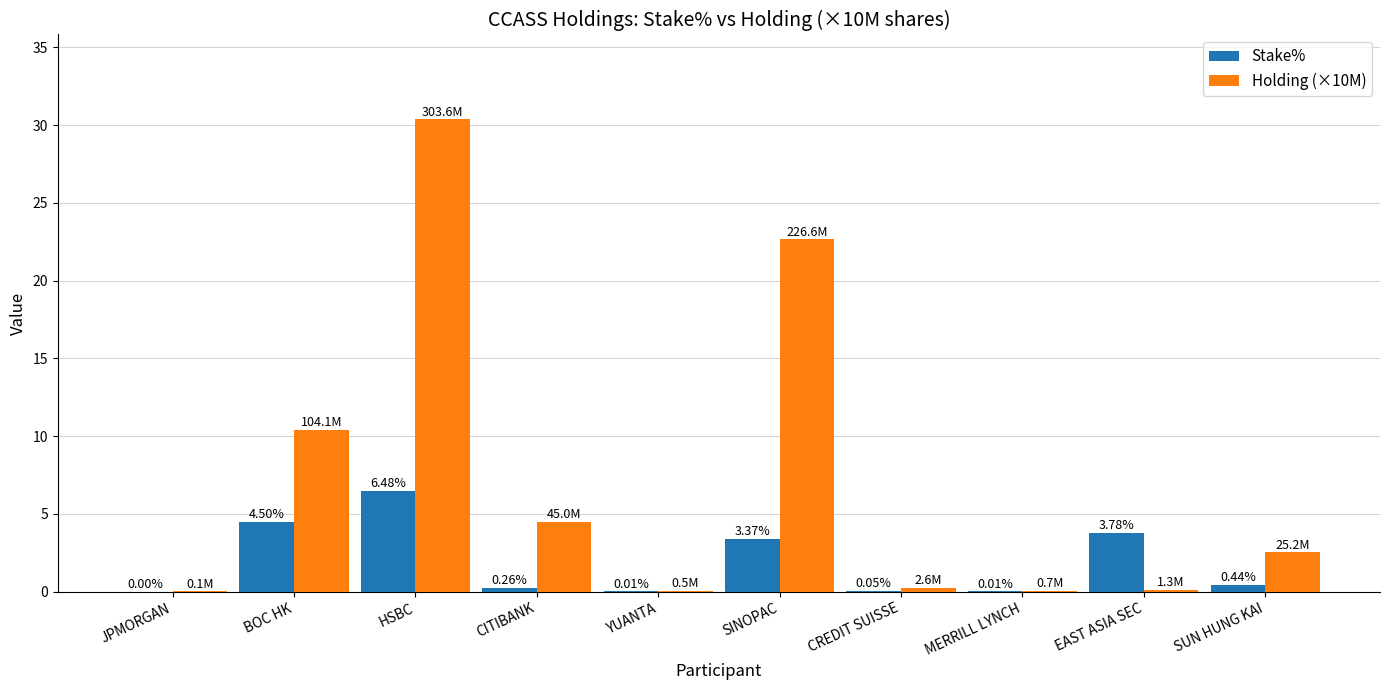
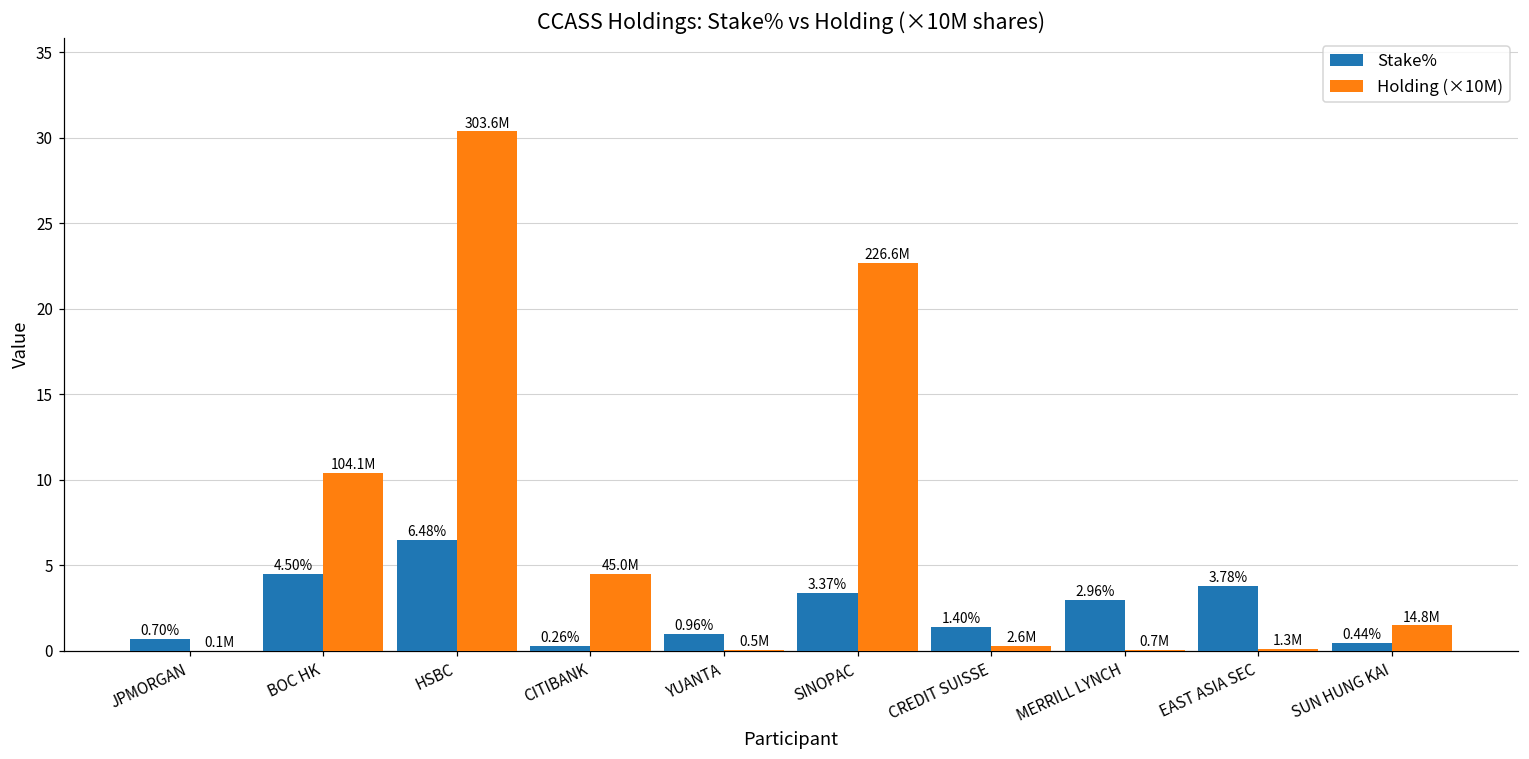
  {
    "Stake%": {
-     "JPMORGAN": "0.00%",
+     "JPMORGAN": "0.70%",
      "BOC HK": "4.50%",
      "HSBC": "6.48%",
      "CITIBANK": "0.26%",
-     "YUANTA": "0.01%",
+     "YUANTA": "0.96%",
      "SINOPAC": "3.37%",
-     "CREDIT SUISSE": "0.05%",
-     "MERRILL LYNCH": "0.01%",
+     "CREDIT SUISSE": "1.40%",
+     "MERRILL LYNCH": "2.96%",
      "EAST ASIA SEC": "3.78%",
      "SUN HUNG KAI": "0.44%"
    },
    "Holding (×10M)": {
-     "SUN HUNG KAI": "25.2M"
+     "SUN HUNG KAI": "14.8M"
    }
  }
